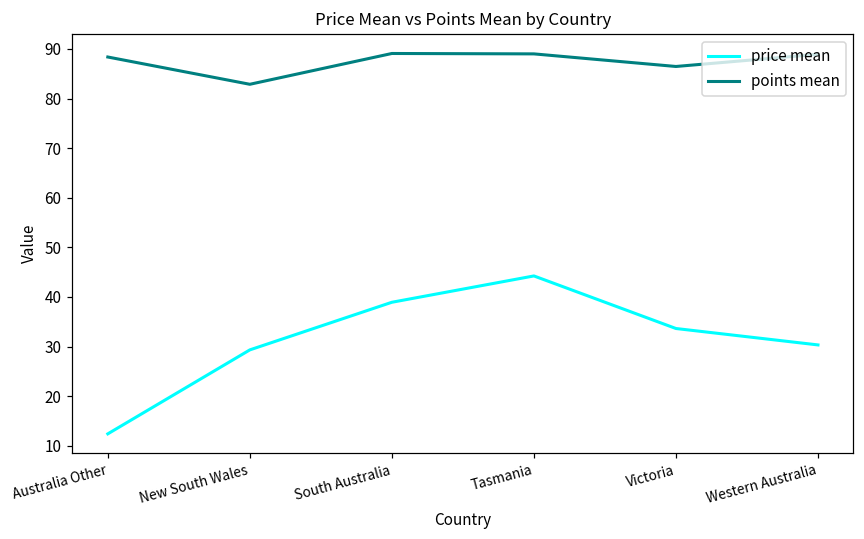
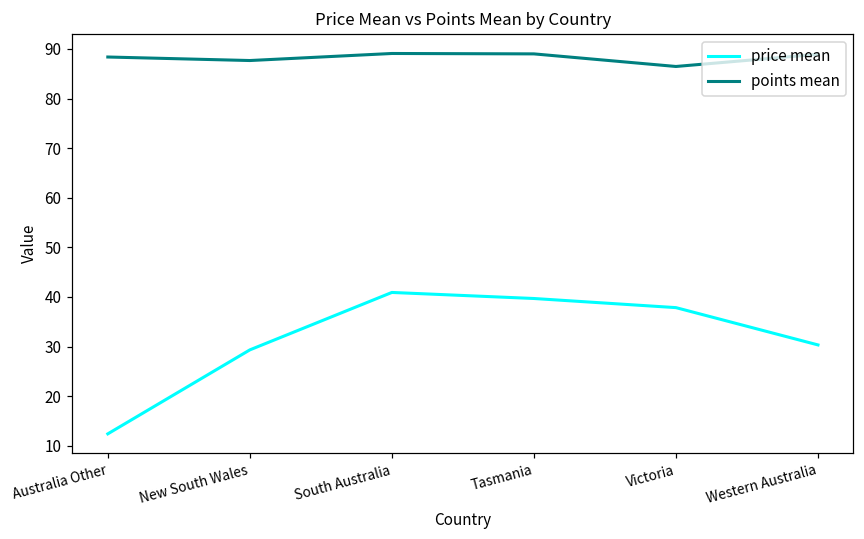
  {
    "price mean": {
      "Australia Other": 12,
      "New South Wales": 29,
-     "South Australia": 39,
-     "Tasmania": 44,
-     "Victoria": 34,
+     "South Australia": 41,
+     "Tasmania": 40,
+     "Victoria": 38,
      "Western Australia": 30
    },
    "points mean": {
      "Australia Other": 88,
-     "New South Wales": 83,
+     "New South Wales": 88,
      "South Australia": 89,
      "Tasmania": 89,
      "Victoria": 86
    }
  }
